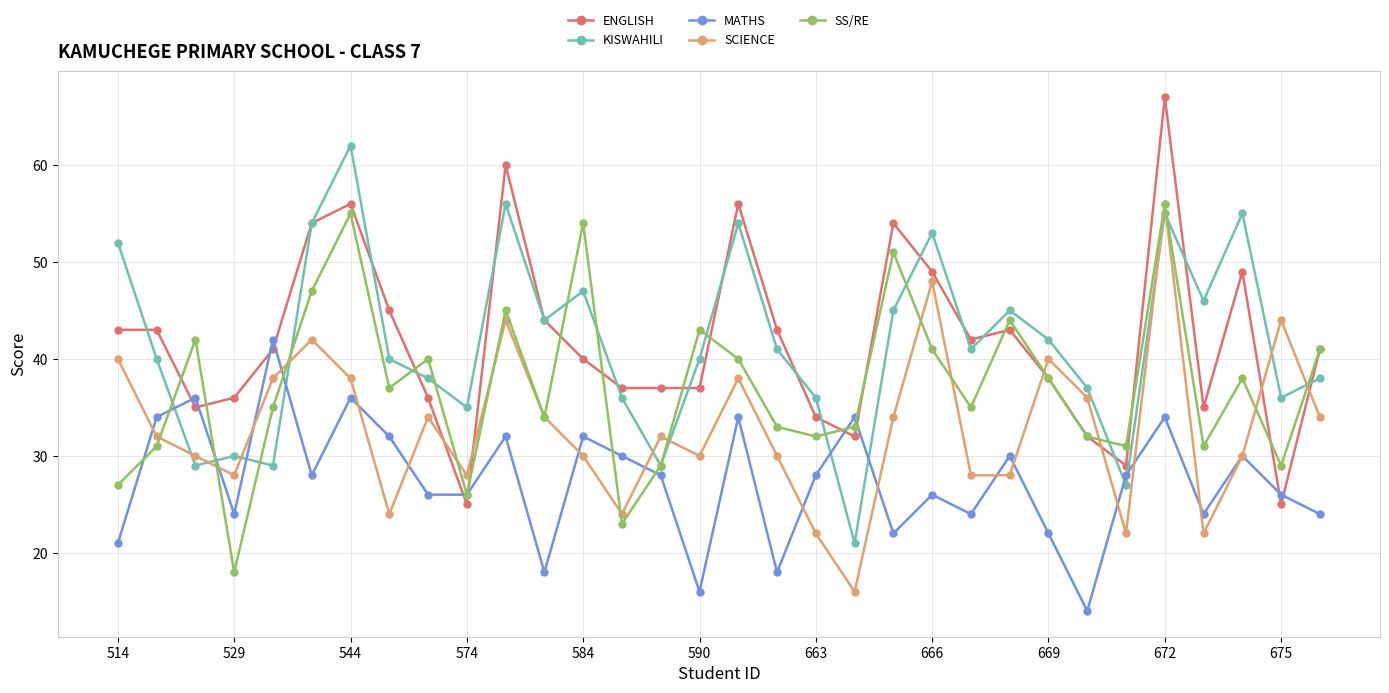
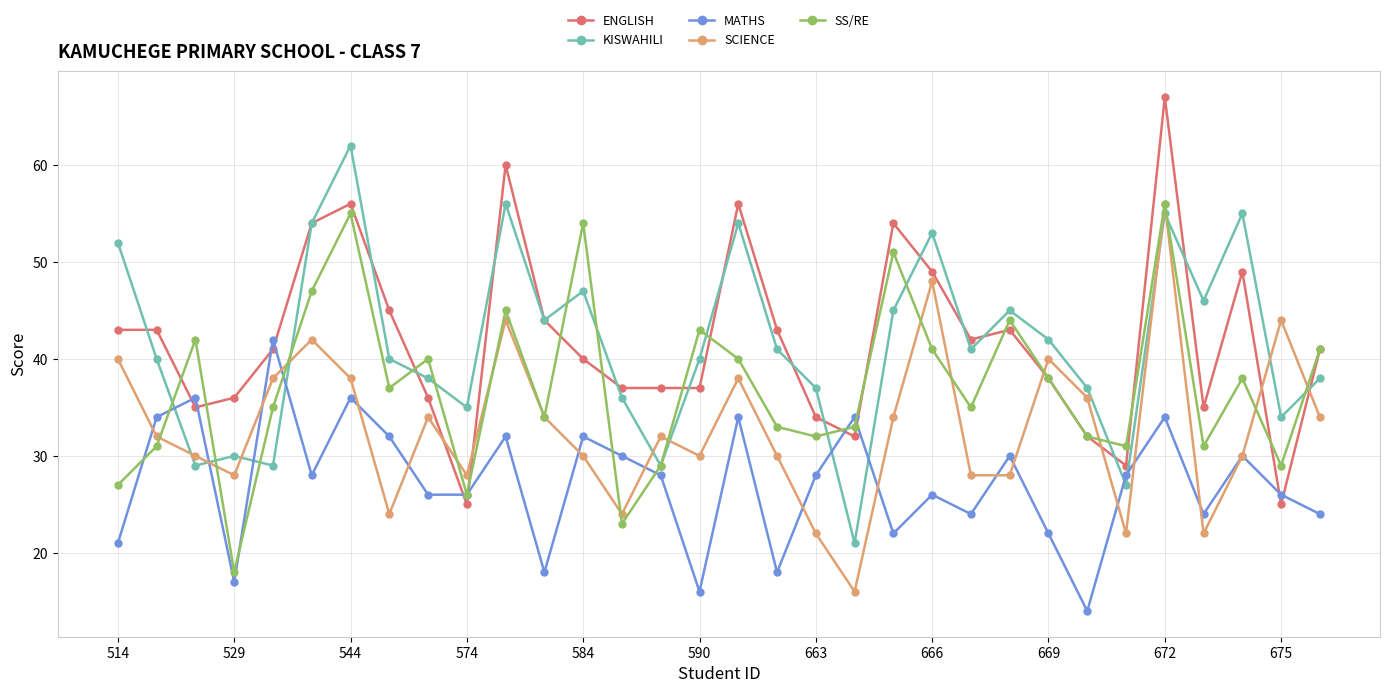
  {
    "KISWAHILI": {
      "514": 52,
      "529": 30,
      "544": 62,
      "574": 35,
      "584": 47,
      "590": 40,
-     "663": 36,
+     "663": 37,
      "666": 53,
      "669": 42,
      "672": 55,
-     "675": 36
+     "675": 34
    },
    "MATHS": {
      "514": 21,
-     "529": 24,
+     "529": 17,
      "544": 36,
      "584": 32,
      "590": 16,
      "663": 28,
      "666": 26,
      "669": 22,
      "672": 34,
      "675": 26
    },
    "SS/RE": {
      "514": 27,
      "529": 18,
      "544": 55,
      "584": 54,
      "590": 43,
      "663": 32,
      "666": 41,
      "675": 29
    }
  }
